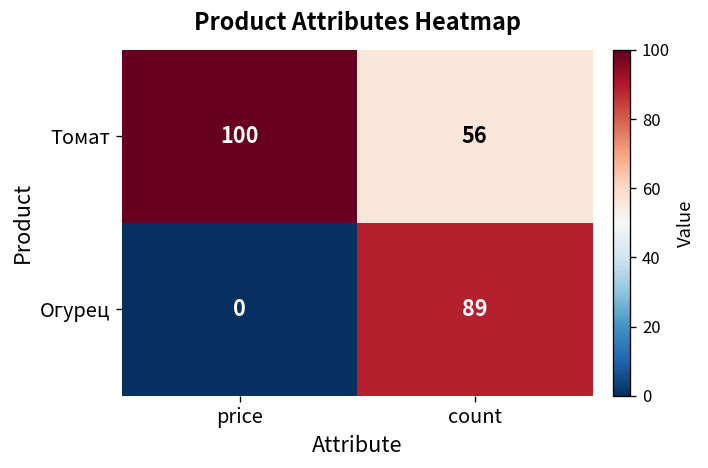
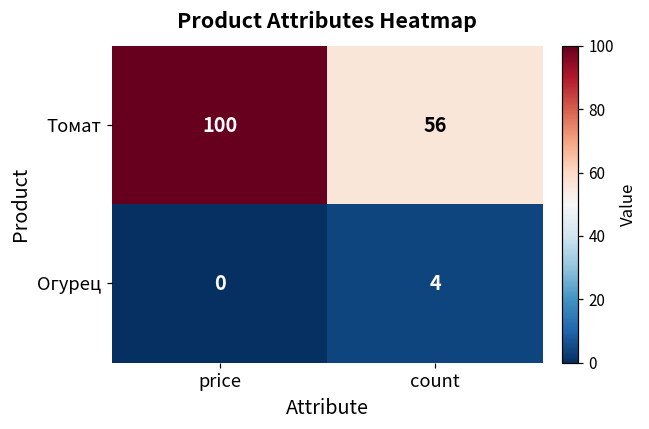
  {
    "Томат": {
      "price": 100,
      "count": 56
    },
    "Огурец": {
      "price": 0,
-     "count": 89
+     "count": 4
    }
  }
